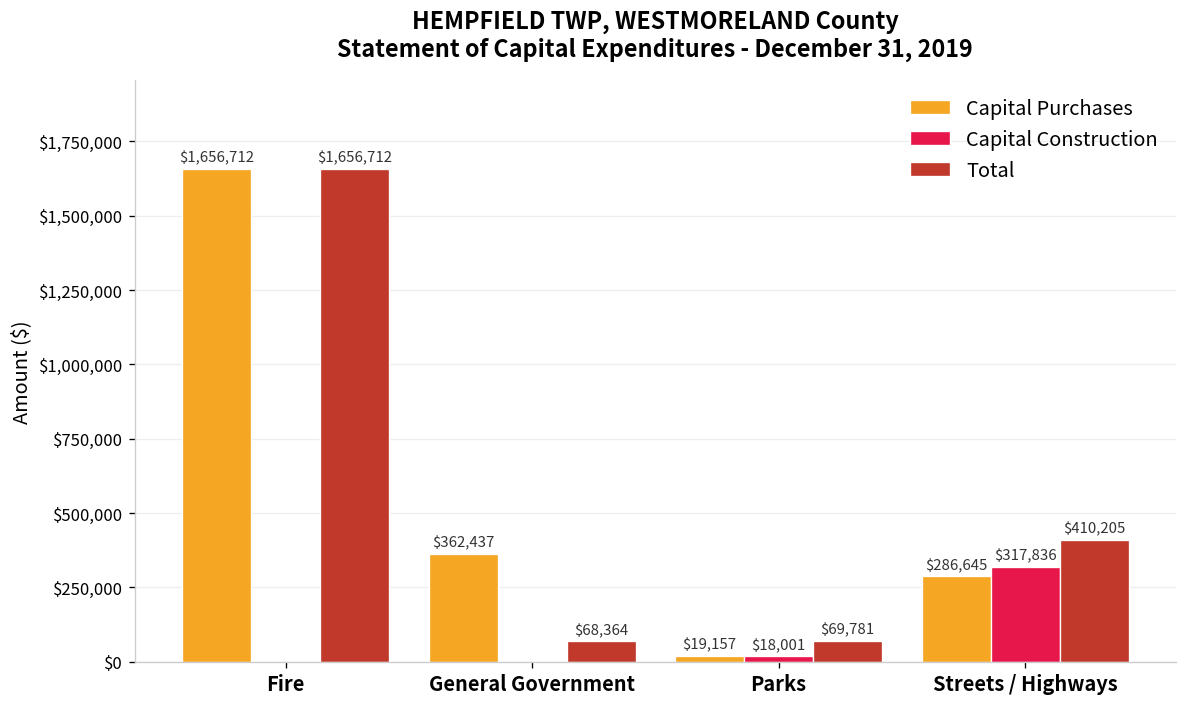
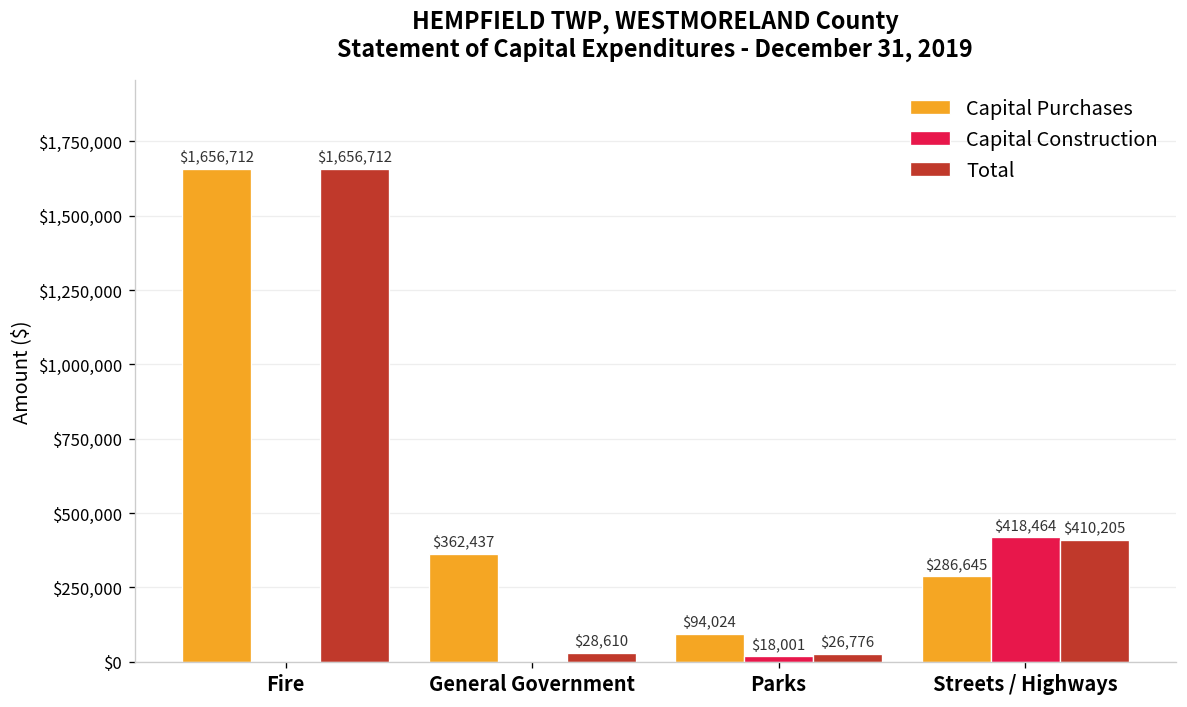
  {
    "Capital Purchases": {
      "Fire": "$1,656,712",
      "General Government": "$362,437",
-     "Parks": "$19,157",
+     "Parks": "$94,024",
      "Streets / Highways": "$286,645"
    },
    "Capital Construction": {
      "Parks": "$18,001",
-     "Streets / Highways": "$317,836"
+     "Streets / Highways": "$418,464"
    },
    "Total": {
      "Fire": "$1,656,712",
-     "General Government": "$68,364",
-     "Parks": "$69,781",
+     "General Government": "$28,610",
+     "Parks": "$26,776",
      "Streets / Highways": "$410,205"
    }
  }
